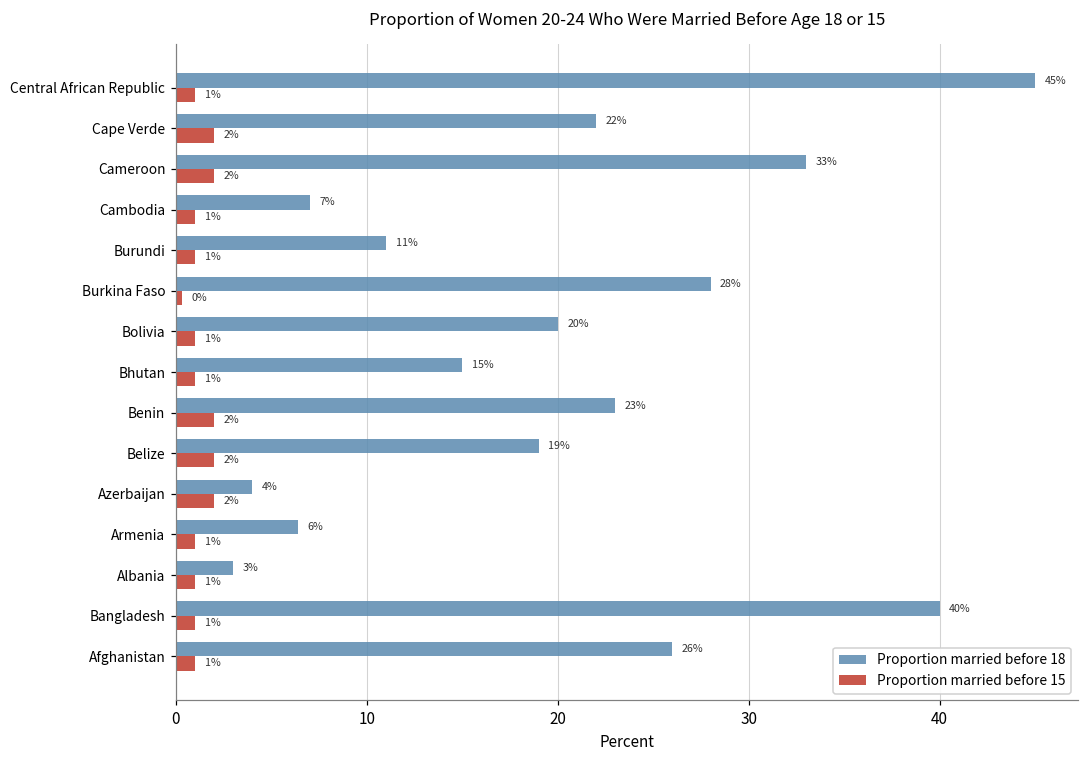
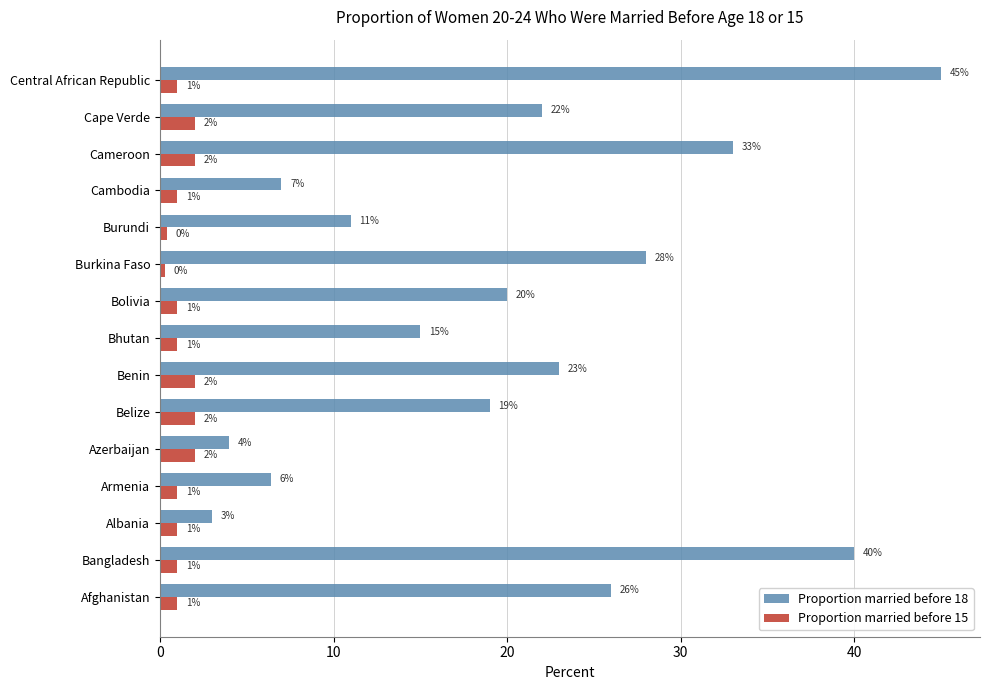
  {
    "Proportion married before 18": {
      "Central African Republic": "45%",
      "Cape Verde": "22%",
      "Cameroon": "33%",
      "Cambodia": "7%",
      "Burundi": "11%",
      "Burkina Faso": "28%",
      "Bolivia": "20%",
      "Bhutan": "15%",
      "Benin": "23%",
      "Belize": "19%",
      "Azerbaijan": "4%",
      "Armenia": "6%",
      "Albania": "3%",
      "Bangladesh": "40%",
      "Afghanistan": "26%"
    },
    "Proportion married before 15": {
      "Central African Republic": "1%",
      "Cape Verde": "2%",
      "Cameroon": "2%",
      "Cambodia": "1%",
-     "Burundi": "1%",
+     "Burundi": "0%",
      "Burkina Faso": "0%",
      "Bolivia": "1%",
      "Bhutan": "1%",
      "Benin": "2%",
      "Belize": "2%",
      "Azerbaijan": "2%",
      "Armenia": "1%",
      "Albania": "1%",
      "Bangladesh": "1%",
      "Afghanistan": "1%"
    }
  }
